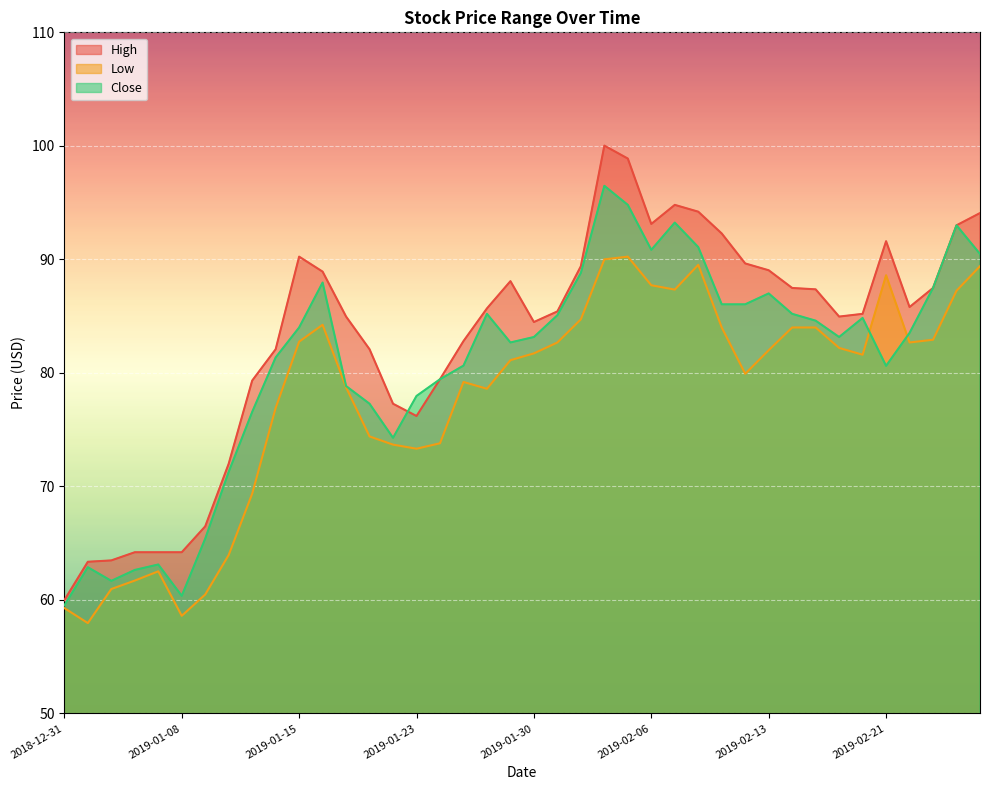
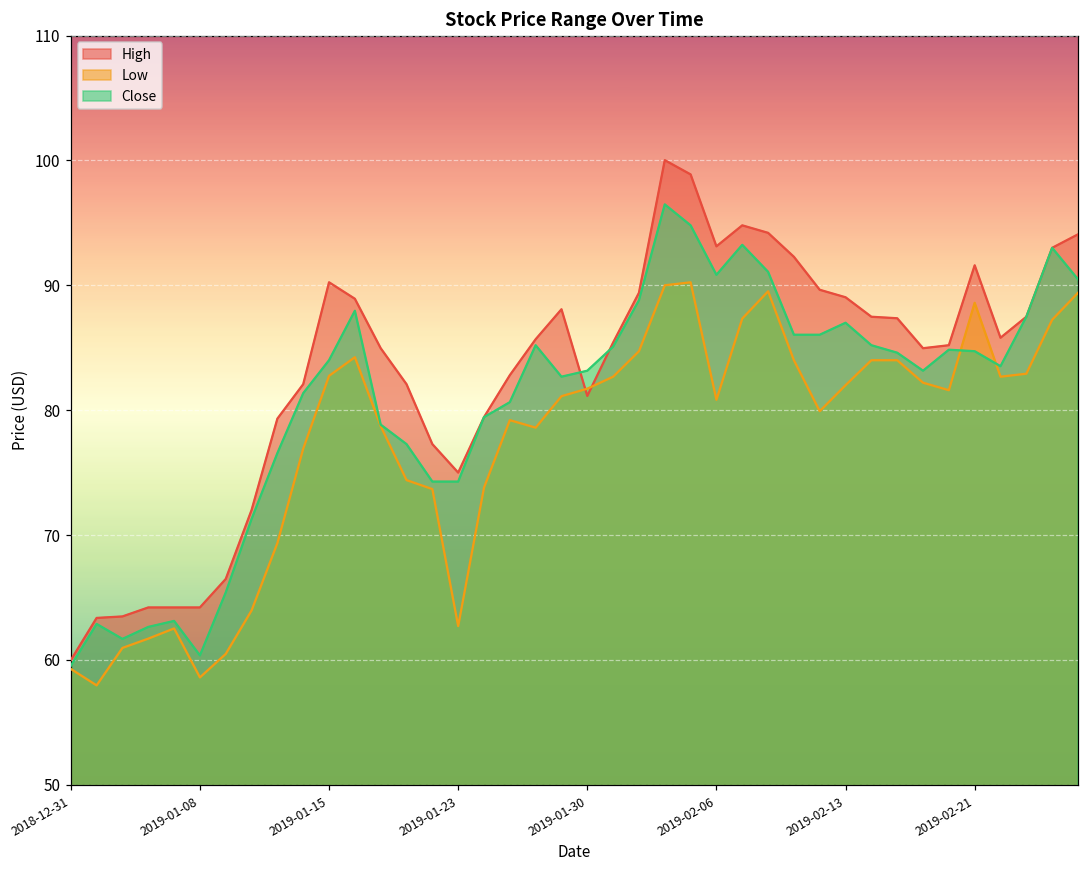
  {
    "High": {
      "2018-12-31": 60.0,
      "2019-01-08": 64.2,
      "2019-01-15": 90.2,
-     "2019-01-23": 76.2,
-     "2019-01-30": 84.5,
+     "2019-01-23": 75.0,
+     "2019-01-30": 81.1,
      "2019-02-06": 93.1,
      "2019-02-13": 89.0,
      "2019-02-21": 91.6
    },
    "Low": {
      "2018-12-31": 59.3,
      "2019-01-08": 58.6,
      "2019-01-15": 82.8,
-     "2019-01-23": 73.3,
+     "2019-01-23": 62.7,
      "2019-01-30": 81.7,
-     "2019-02-06": 87.7,
+     "2019-02-06": 80.8,
      "2019-02-13": 82.0,
      "2019-02-21": 88.6
    },
    "Close": {
      "2018-12-31": 59.5,
      "2019-01-08": 60.4,
      "2019-01-15": 84.0,
-     "2019-01-23": 78.0,
+     "2019-01-23": 74.3,
      "2019-01-30": 83.2,
      "2019-02-06": 90.8,
      "2019-02-13": 87.0,
-     "2019-02-21": 80.6
+     "2019-02-21": 84.7
    }
  }
